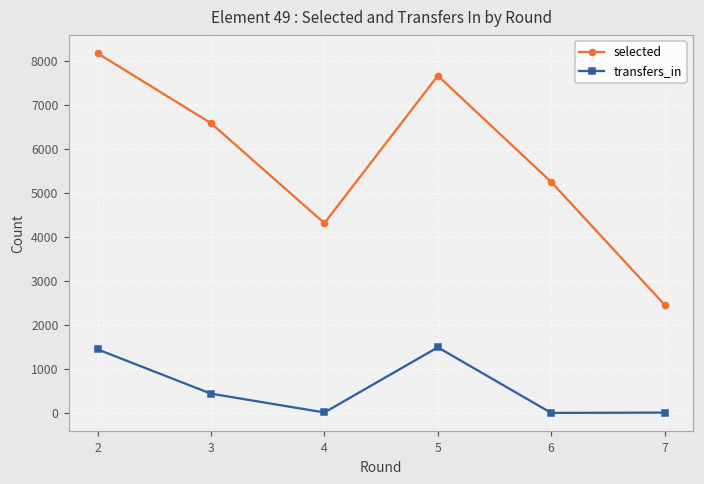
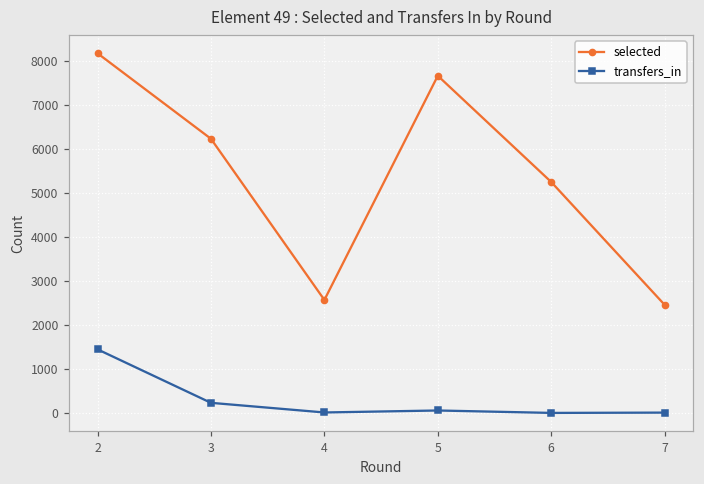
  {
    "selected": {
      "2": 8200,
-     "3": 6600,
-     "4": 4300,
+     "3": 6200,
+     "4": 2600,
      "5": 7700,
      "6": 5300,
      "7": 2500
    },
    "transfers_in": {
      "2": 1500,
-     "3": 400,
+     "3": 200,
      "4": 0,
-     "5": 1500,
+     "5": 100,
      "6": 0,
      "7": 0
    }
  }
